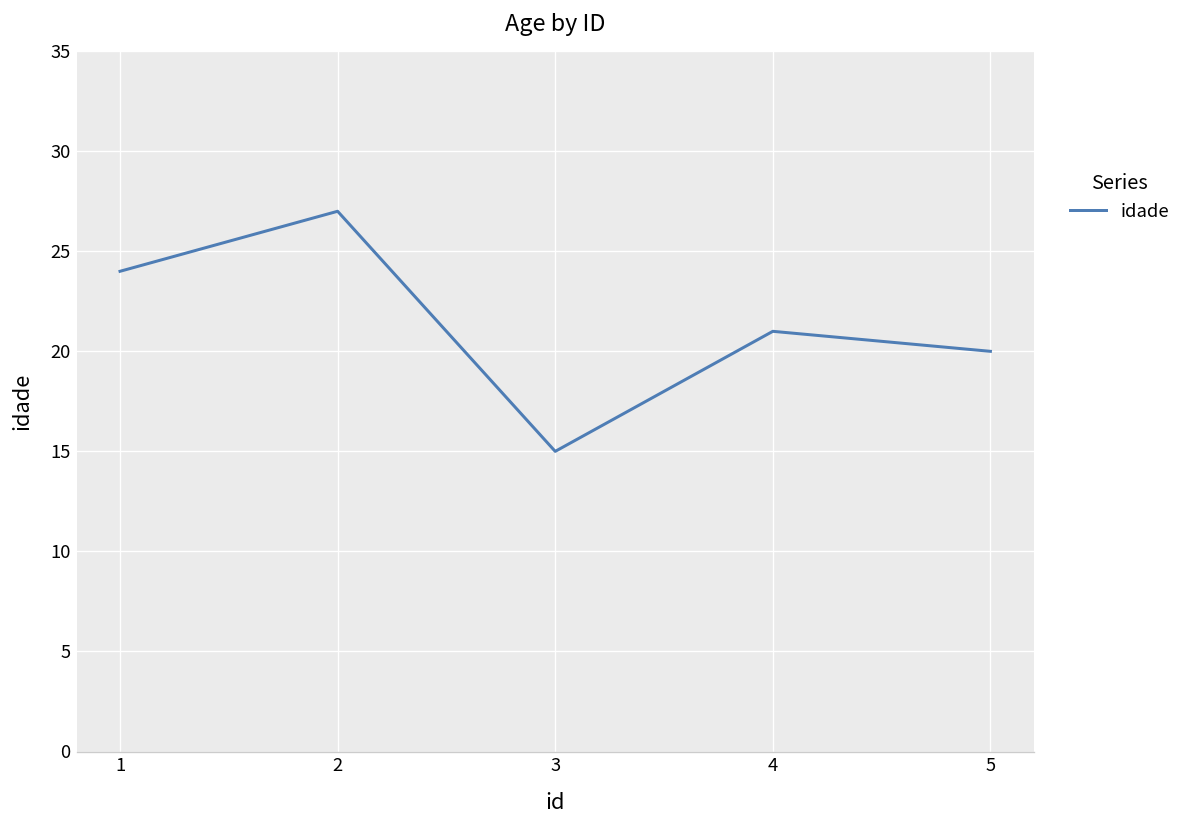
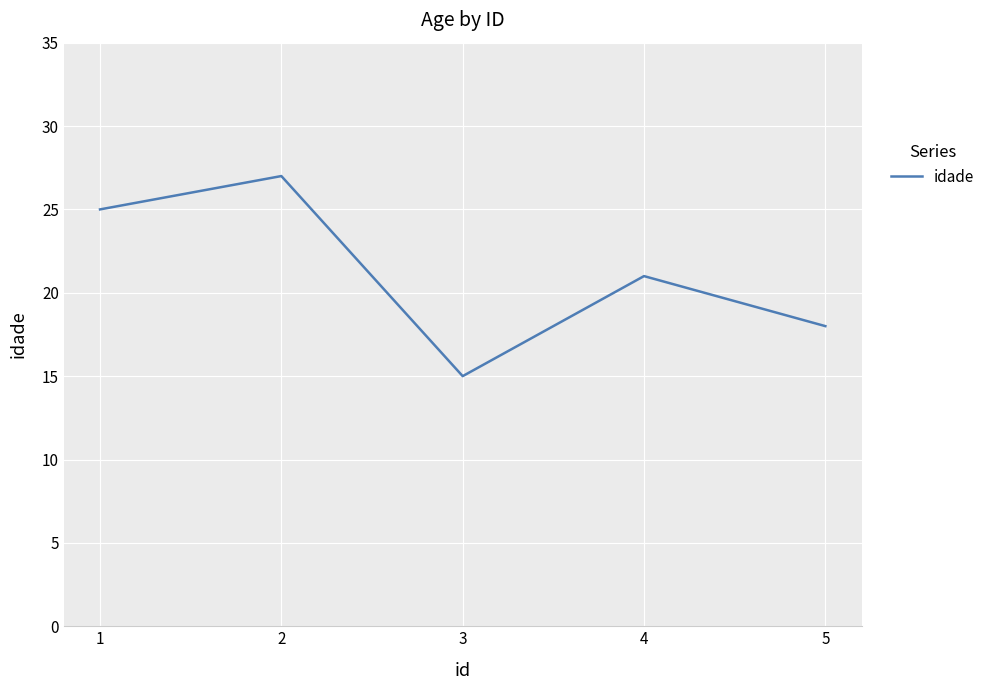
  {
-   "1": 24,
+   "1": 25,
    "2": 27,
    "3": 15,
    "4": 21,
-   "5": 20
+   "5": 18
  }
